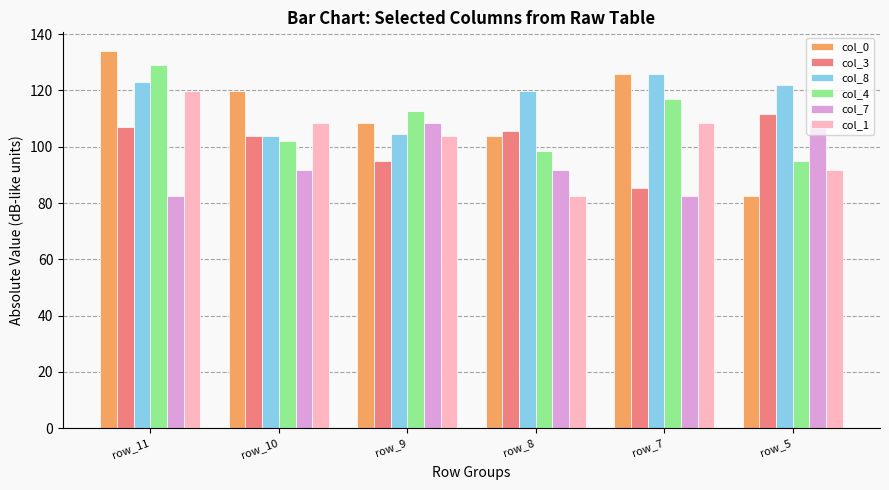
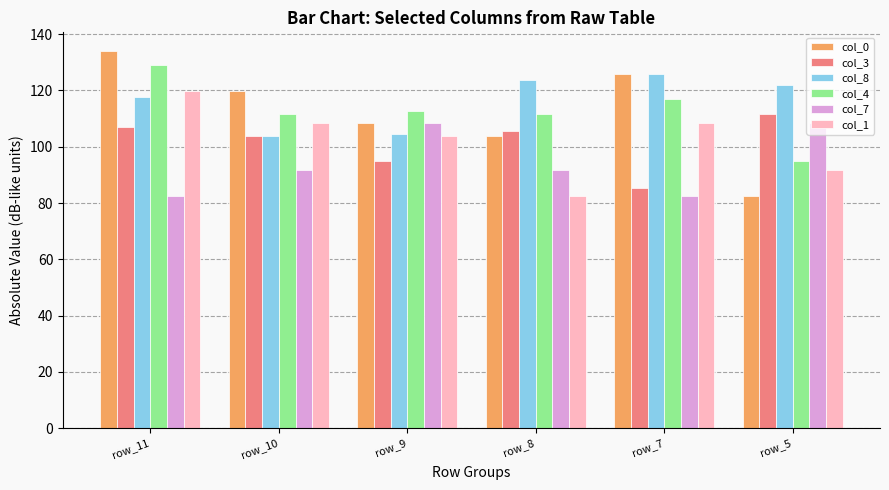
  {
    "col_8": {
-     "row_11": 123,
+     "row_11": 118,
      "row_10": 104,
      "row_9": 105,
-     "row_8": 120,
+     "row_8": 124,
      "row_7": 126,
      "row_5": 122
    },
    "col_4": {
      "row_11": 129,
-     "row_10": 102,
+     "row_10": 112,
      "row_9": 113,
-     "row_8": 99,
+     "row_8": 112,
      "row_7": 117,
      "row_5": 95
    }
  }
